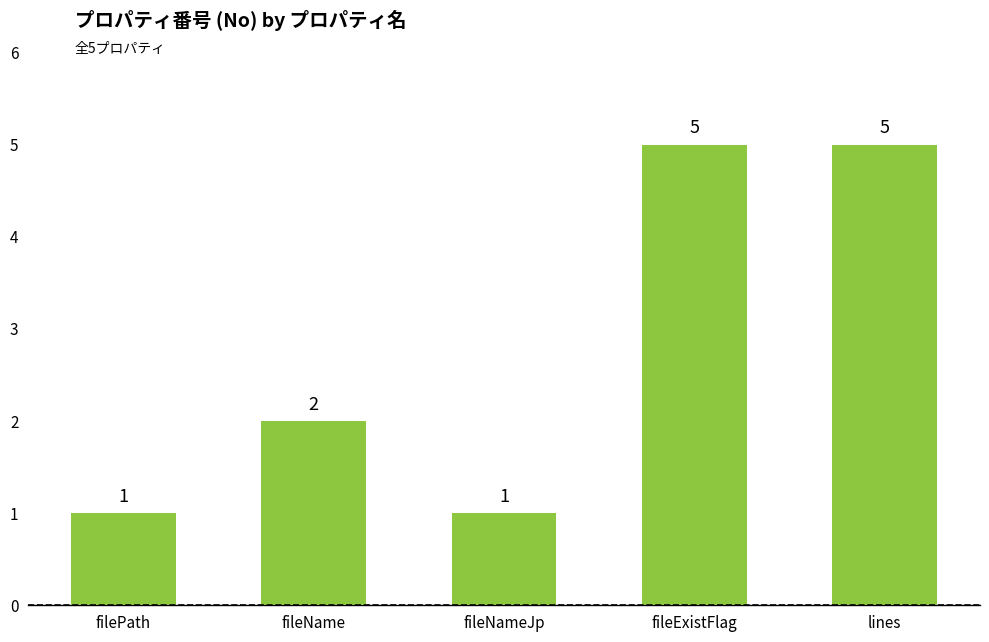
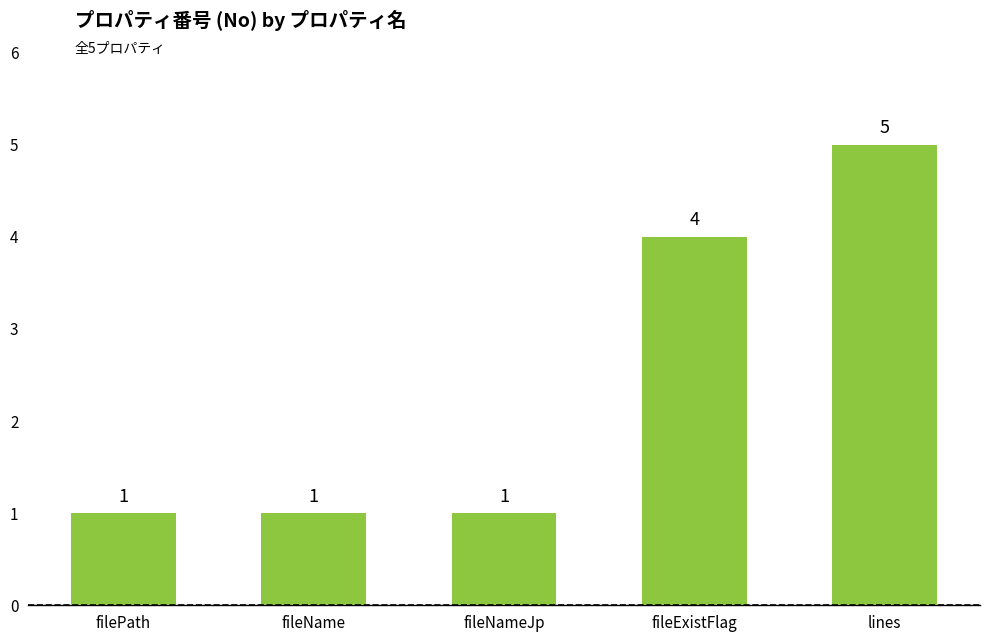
  {
    "filePath": 1,
-   "fileName": 2,
+   "fileName": 1,
    "fileNameJp": 1,
-   "fileExistFlag": 5,
+   "fileExistFlag": 4,
    "lines": 5
  }
